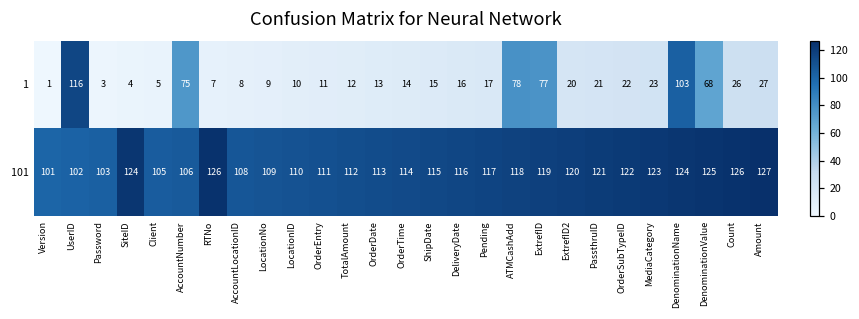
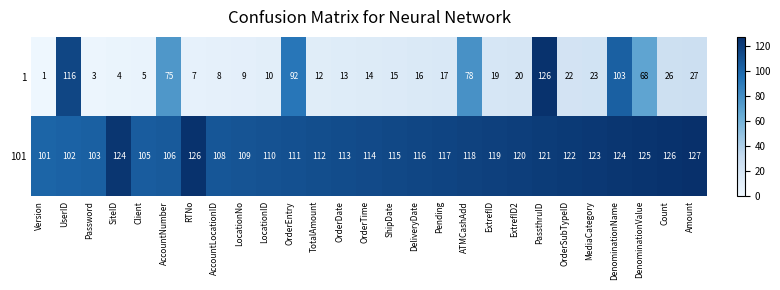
  {
    "1": {
      "Version": 1,
      "UserID": 116,
      "Password": 3,
      "SiteID": 4,
      "Client": 5,
      "AccountNumber": 75,
      "RTNo": 7,
      "AccountLocationID": 8,
      "LocationNo": 9,
      "LocationID": 10,
-     "OrderEntry": 11,
+     "OrderEntry": 92,
      "TotalAmount": 12,
      "OrderDate": 13,
      "OrderTime": 14,
      "ShipDate": 15,
      "DeliveryDate": 16,
      "Pending": 17,
      "ATMCashAdd": 78,
-     "ExtrefID": 77,
+     "ExtrefID": 19,
      "ExtrefID2": 20,
-     "PassthruID": 21,
+     "PassthruID": 126,
      "OrderSubTypeID": 22,
      "MediaCategory": 23,
      "DenominationName": 103,
      "DenominationValue": 68,
      "Count": 26,
      "Amount": 27
    },
    "101": {
      "Version": 101,
      "UserID": 102,
      "Password": 103,
      "SiteID": 124,
      "Client": 105,
      "AccountNumber": 106,
      "RTNo": 126,
      "AccountLocationID": 108,
      "LocationNo": 109,
      "LocationID": 110,
      "OrderEntry": 111,
      "TotalAmount": 112,
      "OrderDate": 113,
      "OrderTime": 114,
      "ShipDate": 115,
      "DeliveryDate": 116,
      "Pending": 117,
      "ATMCashAdd": 118,
      "ExtrefID": 119,
      "ExtrefID2": 120,
      "PassthruID": 121,
      "OrderSubTypeID": 122,
      "MediaCategory": 123,
      "DenominationName": 124,
      "DenominationValue": 125,
      "Count": 126,
      "Amount": 127
    }
  }
